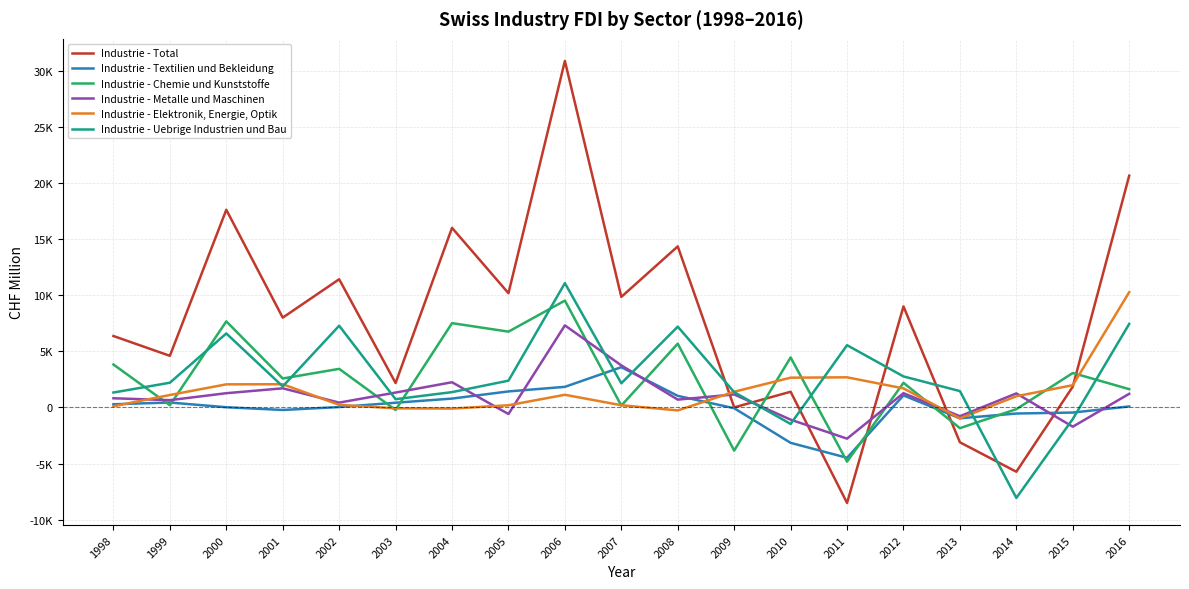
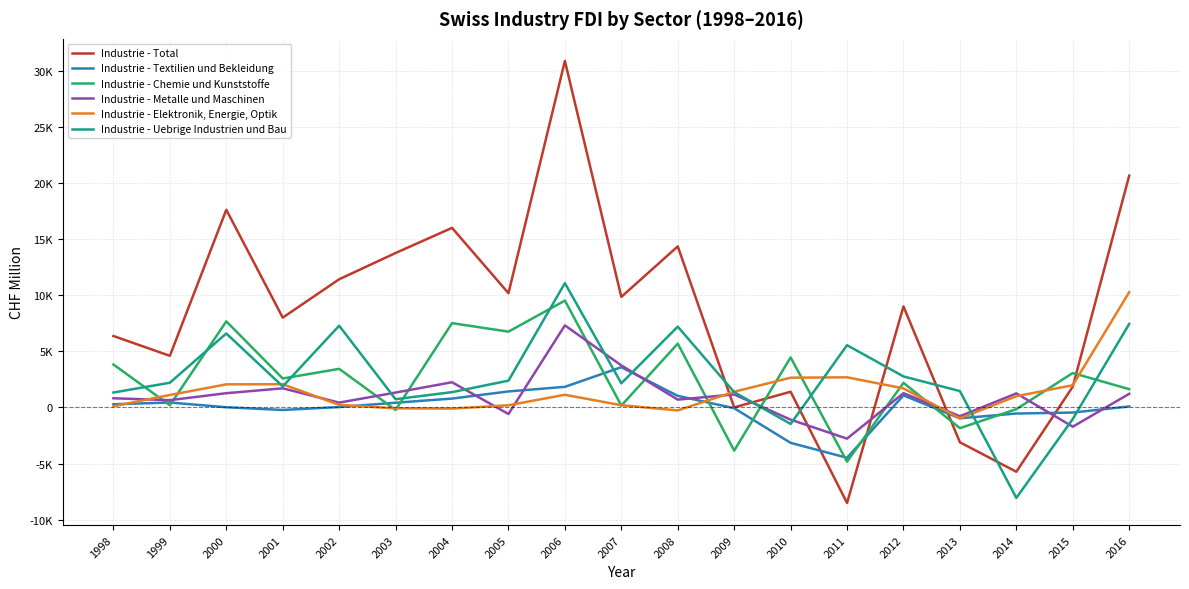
  {
    "Industrie - Total": {
      "1998": 6400,
      "1999": 4600,
      "2000": 17600,
      "2001": 8000,
      "2002": 11400,
-     "2003": 2200,
+     "2003": 13800,
      "2004": 16000,
      "2005": 10200,
      "2006": 30900,
      "2007": 9900,
      "2008": 14400,
      "2010": 1400,
      "2011": -8500,
      "2012": 9000,
      "2013": -3100,
      "2014": -5700,
      "2016": 20700
    },
    "Industrie - Textilien und Bekleidung": {
      "2000": 0,
      "2001": -200,
      "2003": 400,
      "2004": 800,
      "2005": 1400,
      "2006": 1800,
      "2008": 1000,
      "2010": -3200,
      "2011": -4500,
      "2014": -500,
      "2015": -500,
      "2016": 100
    },
    "Industrie - Metalle und Maschinen": {
      "1998": 800,
      "2000": 1300,
      "2003": 1300,
      "2004": 2200,
      "2005": -600,
      "2006": 7300,
      "2008": 700,
      "2010": -1100,
      "2011": -2800,
      "2014": 1300,
      "2015": -1700,
      "2016": 1200
    },
    "Industrie - Elektronik, Energie, Optik": {
      "1999": 1100,
      "2000": 2100,
      "2004": -100,
      "2005": 200,
      "2006": 1100,
      "2008": -300,
      "2010": 2700,
      "2011": 2700,
      "2012": 1700,
      "2014": 1000,
      "2016": 10300
    }
  }
